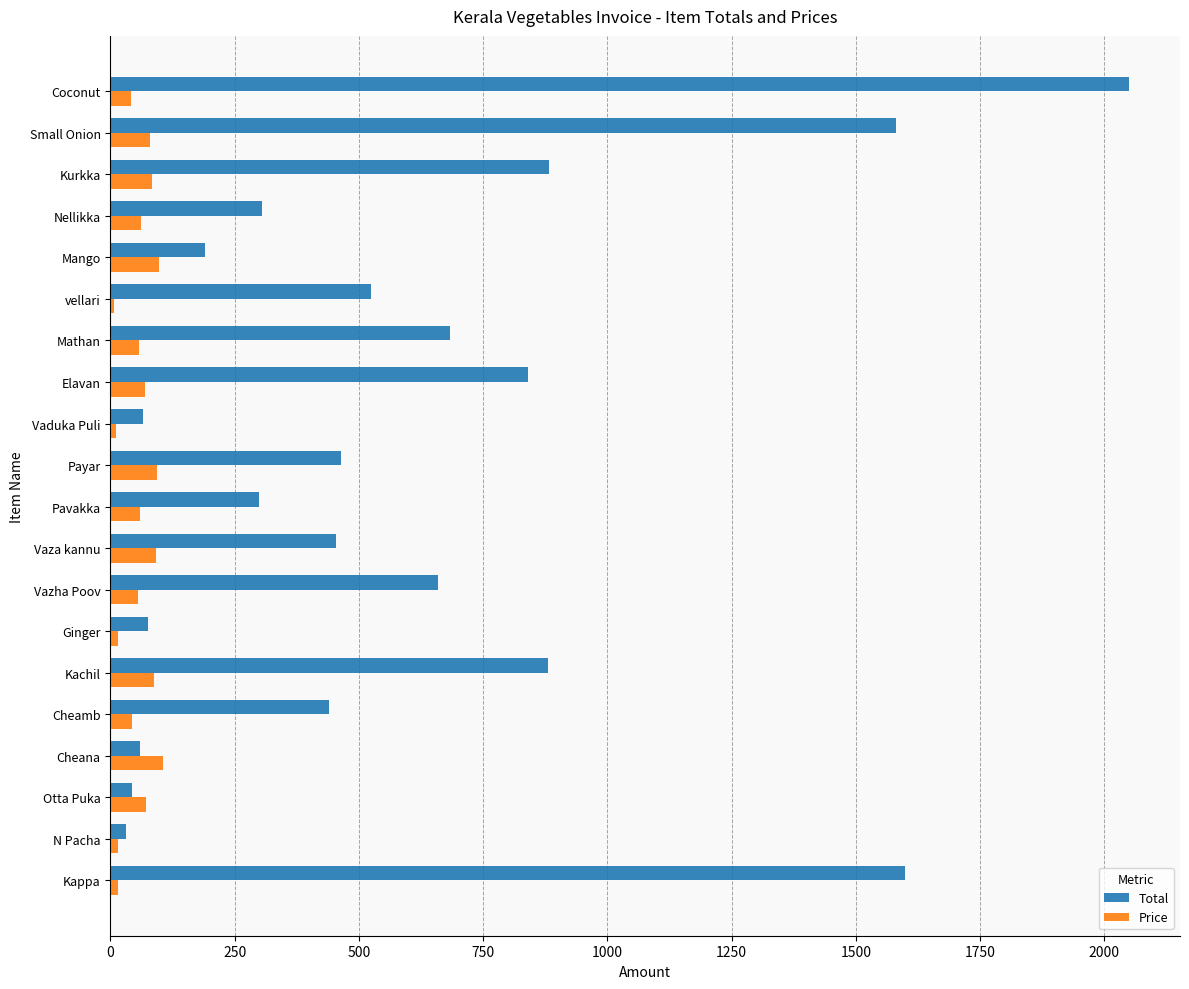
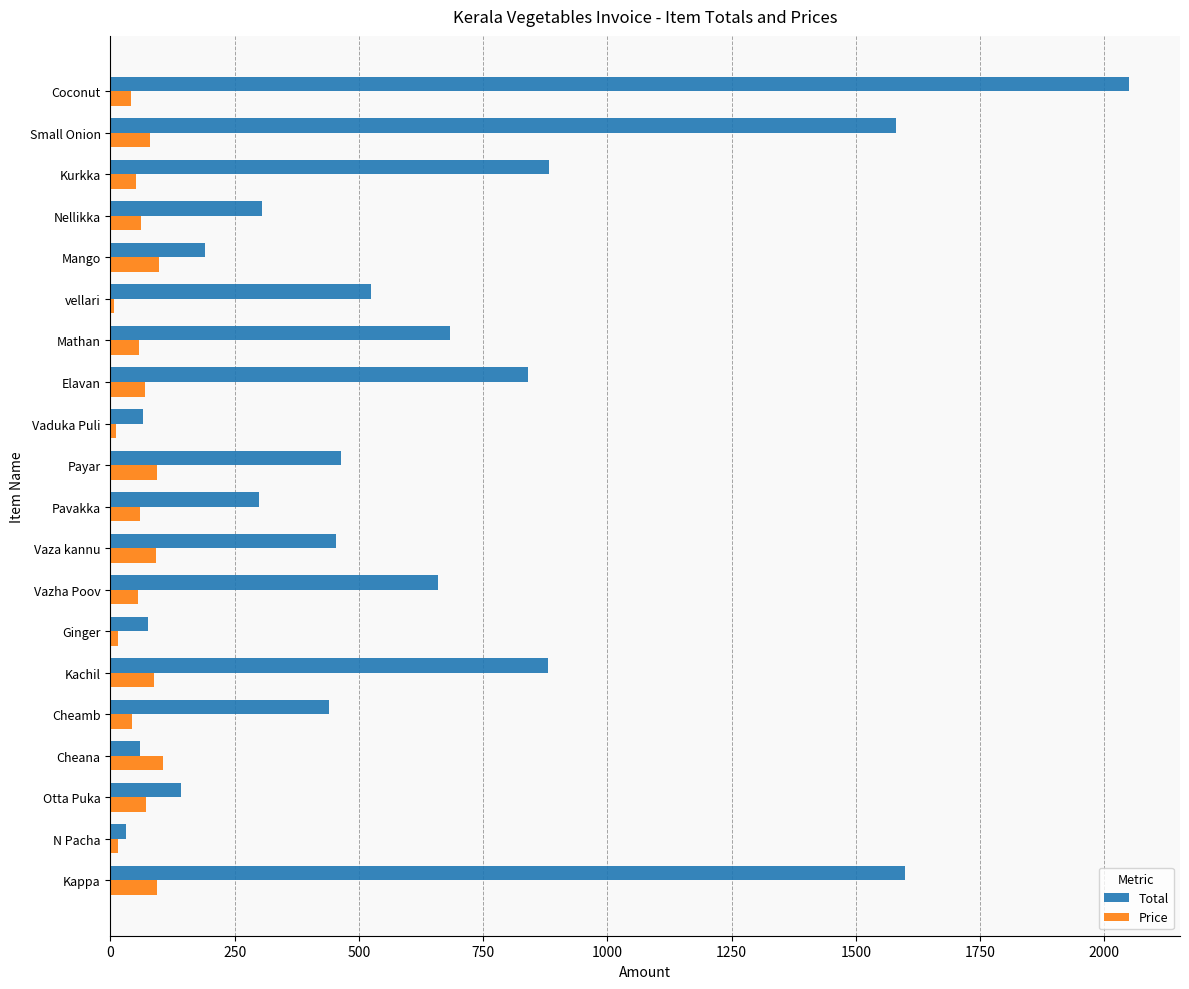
  {
    "Total": {
      "Coconut": 2050,
      "Small Onion": 1580,
      "Kurkka": 880,
      "Nellikka": 310,
      "Mango": 190,
      "vellari": 530,
      "Mathan": 680,
      "Elavan": 840,
      "Vaduka Puli": 70,
      "Payar": 470,
      "Pavakka": 300,
      "Vaza kannu": 460,
      "Vazha Poov": 660,
      "Ginger": 80,
      "Kachil": 880,
      "Cheamb": 440,
      "Cheana": 60,
-     "Otta Puka": 40,
+     "Otta Puka": 140,
      "N Pacha": 30,
      "Kappa": 1600
    },
    "Price": {
      "Coconut": 40,
      "Small Onion": 80,
-     "Kurkka": 80,
+     "Kurkka": 50,
      "Nellikka": 60,
      "Mango": 100,
      "vellari": 10,
      "Mathan": 60,
      "Elavan": 70,
      "Vaduka Puli": 10,
      "Payar": 90,
      "Pavakka": 60,
      "Vaza kannu": 90,
      "Vazha Poov": 60,
      "Ginger": 20,
      "Kachil": 90,
      "Cheamb": 40,
      "Cheana": 110,
      "Otta Puka": 70,
      "N Pacha": 20,
-     "Kappa": 20
+     "Kappa": 90
    }
  }
